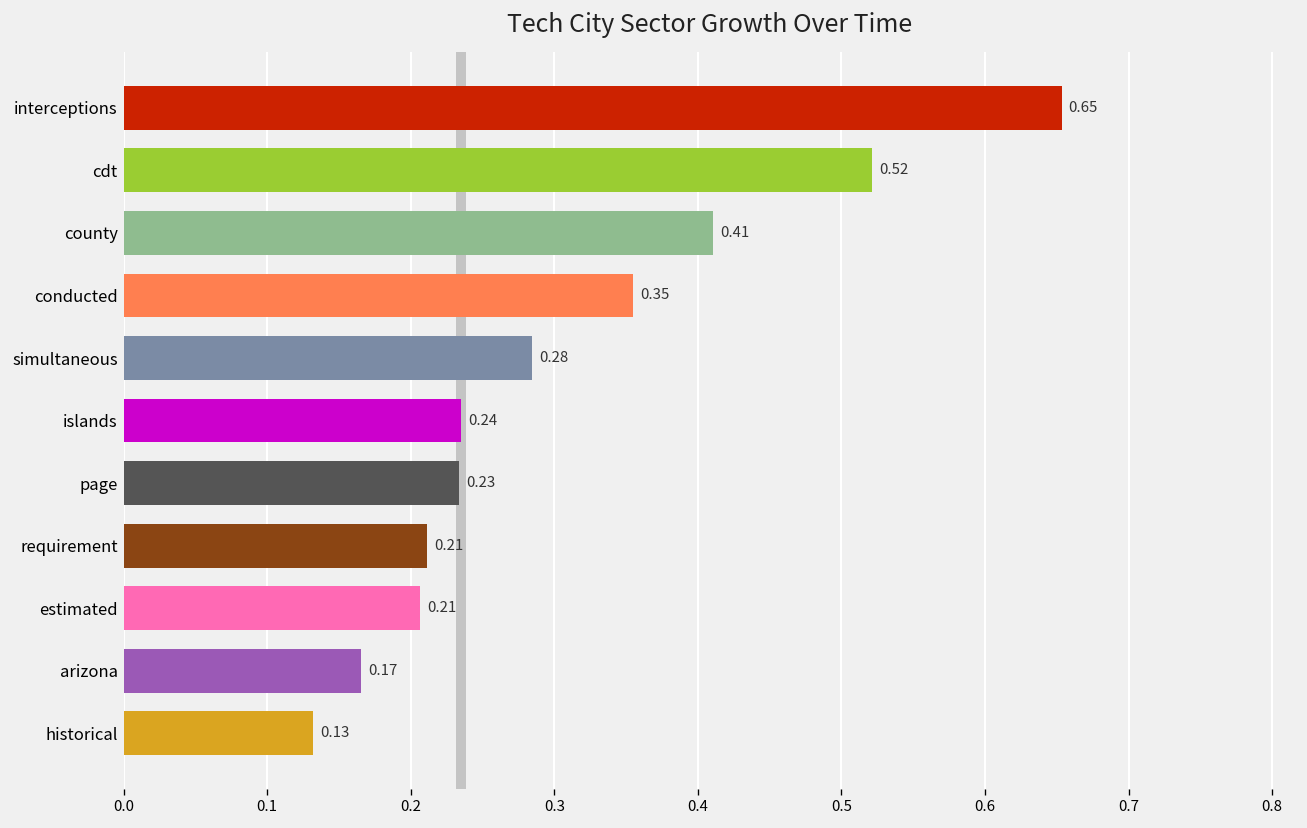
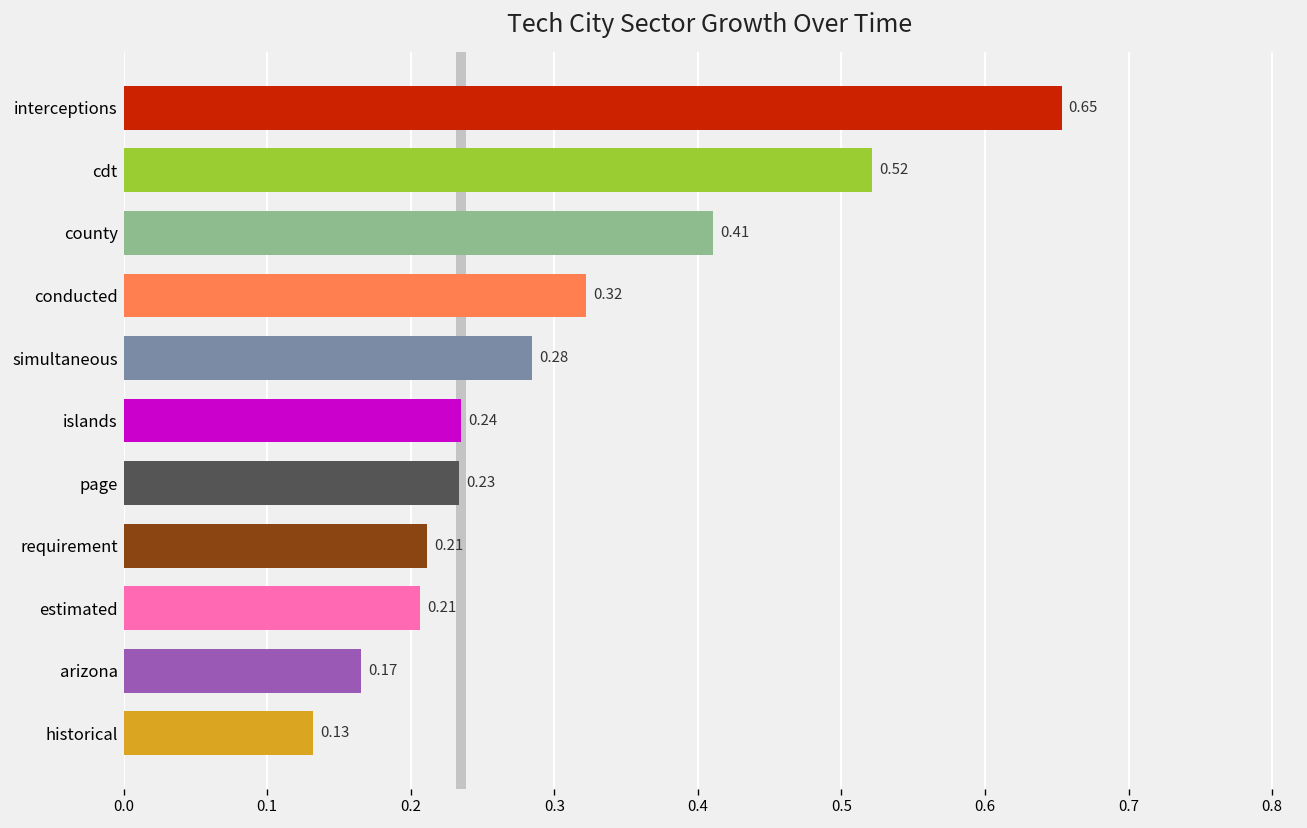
  {
    "interceptions": 0.65,
    "cdt": 0.52,
    "county": 0.41,
-   "conducted": 0.35,
+   "conducted": 0.32,
    "simultaneous": 0.28,
    "islands": 0.24,
    "page": 0.23,
    "requirement": 0.21,
    "estimated": 0.21,
    "arizona": 0.17,
    "historical": 0.13
  }
